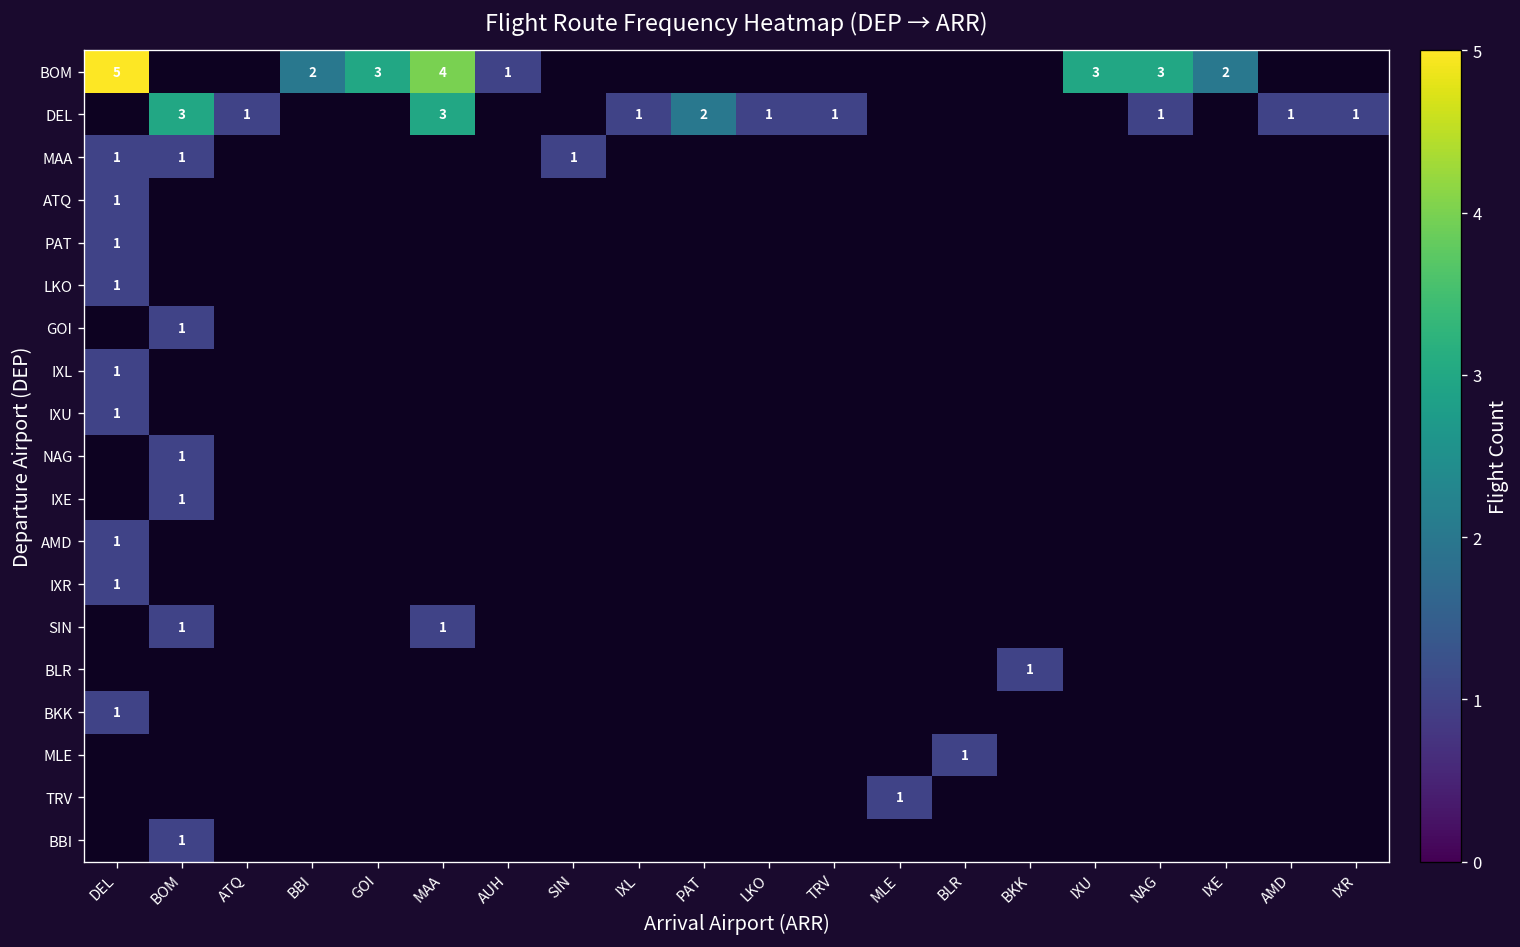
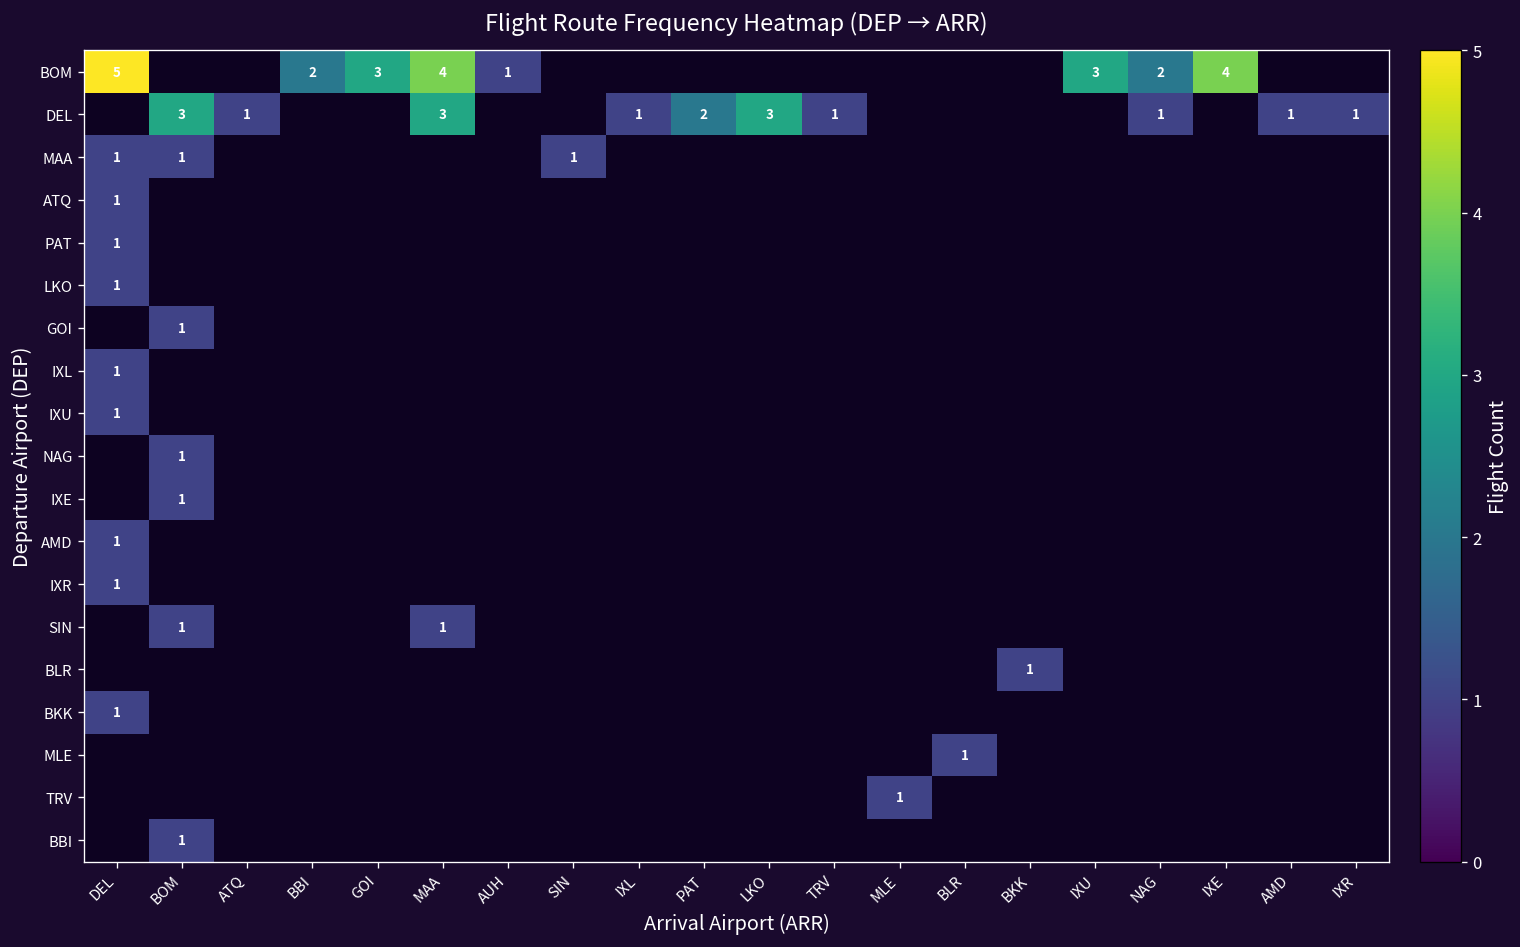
  {
    "BOM": {
      "DEL": 5,
      "BBI": 2,
      "GOI": 3,
      "MAA": 4,
      "AUH": 1,
      "IXU": 3,
-     "NAG": 3,
-     "IXE": 2
+     "NAG": 2,
+     "IXE": 4
    },
    "DEL": {
      "BOM": 3,
      "ATQ": 1,
      "MAA": 3,
      "IXL": 1,
      "PAT": 2,
-     "LKO": 1,
+     "LKO": 3,
      "TRV": 1,
      "NAG": 1,
      "AMD": 1,
      "IXR": 1
    },
    "MAA": {
      "DEL": 1,
      "BOM": 1,
      "SIN": 1
    },
    "ATQ": {
      "DEL": 1
    },
    "PAT": {
      "DEL": 1
    },
    "LKO": {
      "DEL": 1
    },
    "GOI": {
      "BOM": 1
    },
    "IXL": {
      "DEL": 1
    },
    "IXU": {
      "DEL": 1
    },
    "NAG": {
      "BOM": 1
    },
    "IXE": {
      "BOM": 1
    },
    "AMD": {
      "DEL": 1
    },
    "IXR": {
      "DEL": 1
    },
    "SIN": {
      "BOM": 1,
      "MAA": 1
    },
    "BLR": {
      "BKK": 1
    },
    "BKK": {
      "DEL": 1
    },
    "MLE": {
      "BLR": 1
    },
    "TRV": {
      "MLE": 1
    },
    "BBI": {
      "BOM": 1
    }
  }
